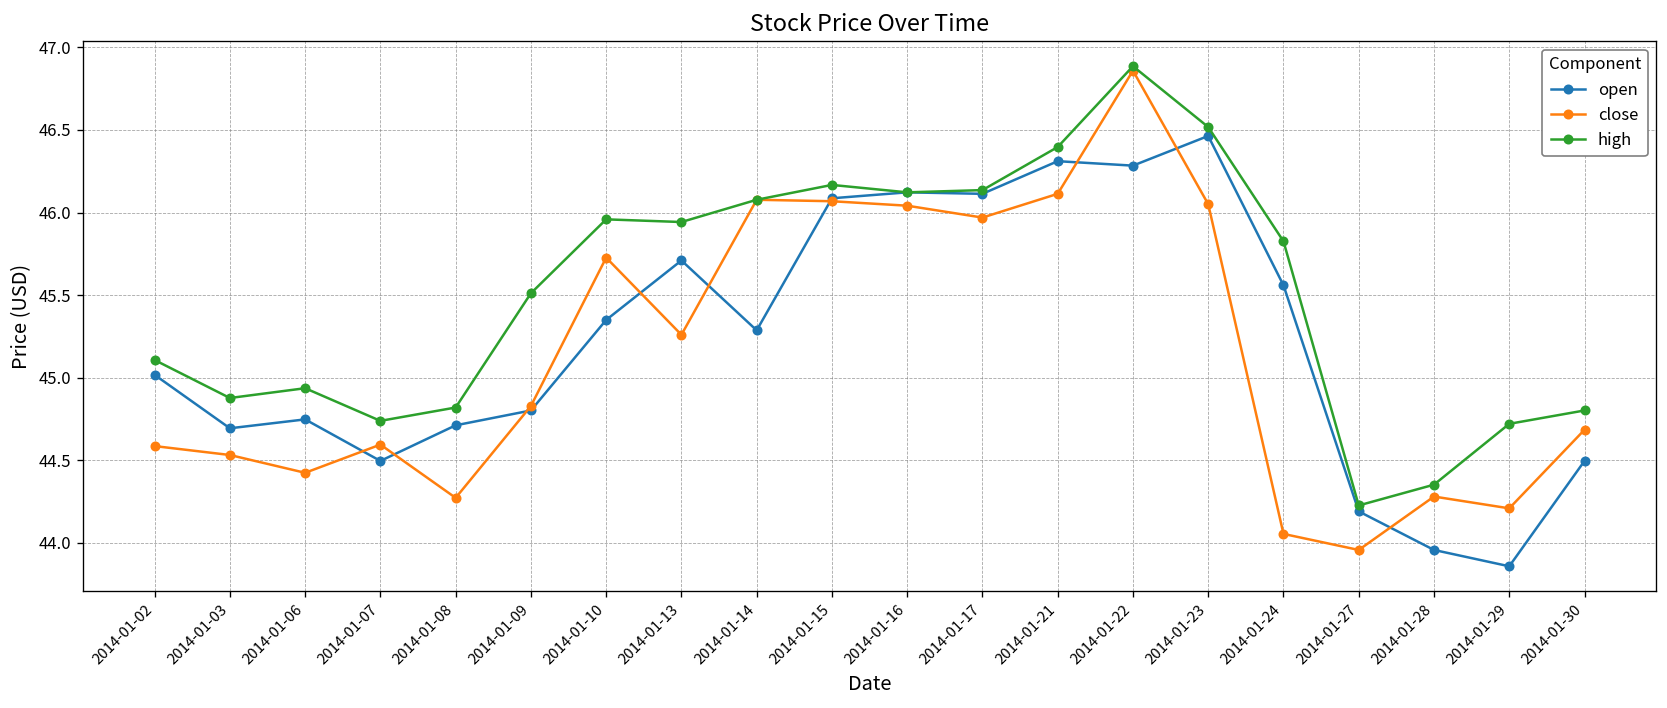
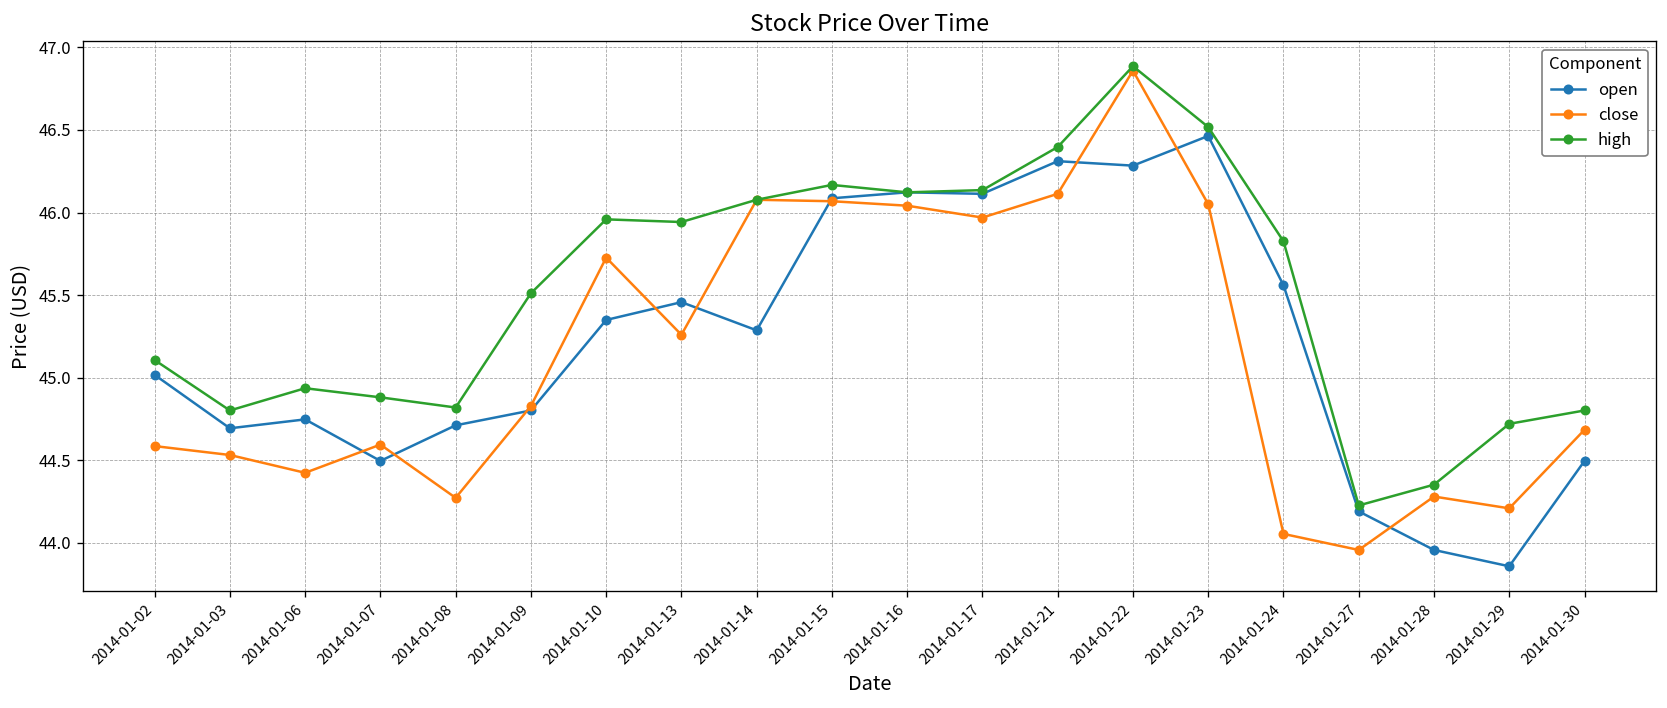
  {
    "open": {
      "2014-01-02": 45.02,
      "2014-01-03": 44.69,
      "2014-01-06": 44.75,
      "2014-01-07": 44.50,
      "2014-01-08": 44.71,
      "2014-01-09": 44.80,
      "2014-01-10": 45.35,
-     "2014-01-13": 45.71,
+     "2014-01-13": 45.46,
      "2014-01-14": 45.29,
      "2014-01-17": 46.11,
      "2014-01-21": 46.31,
      "2014-01-22": 46.28,
      "2014-01-23": 46.46,
      "2014-01-24": 45.56,
      "2014-01-27": 44.19,
      "2014-01-28": 43.96,
      "2014-01-29": 43.86,
      "2014-01-30": 44.50
    },
    "close": {
      "2014-01-02": 44.59,
      "2014-01-03": 44.53,
      "2014-01-06": 44.42,
      "2014-01-07": 44.59,
      "2014-01-08": 44.27,
      "2014-01-09": 44.83,
      "2014-01-10": 45.73,
      "2014-01-13": 45.26,
      "2014-01-16": 46.04,
      "2014-01-17": 45.97,
      "2014-01-21": 46.11,
      "2014-01-22": 46.86,
      "2014-01-23": 46.05,
      "2014-01-24": 44.05,
      "2014-01-27": 43.96,
      "2014-01-28": 44.28,
      "2014-01-29": 44.21,
      "2014-01-30": 44.68
    },
    "high": {
      "2014-01-02": 45.11,
-     "2014-01-03": 44.88,
+     "2014-01-03": 44.80,
      "2014-01-06": 44.94,
-     "2014-01-07": 44.74,
+     "2014-01-07": 44.88,
      "2014-01-08": 44.82,
      "2014-01-09": 45.51,
      "2014-01-10": 45.96,
      "2014-01-13": 45.94,
      "2014-01-15": 46.17,
      "2014-01-17": 46.14,
      "2014-01-21": 46.40,
      "2014-01-22": 46.89,
      "2014-01-23": 46.52,
      "2014-01-24": 45.83,
      "2014-01-27": 44.23,
      "2014-01-28": 44.35,
      "2014-01-29": 44.72,
      "2014-01-30": 44.80
    }
  }
